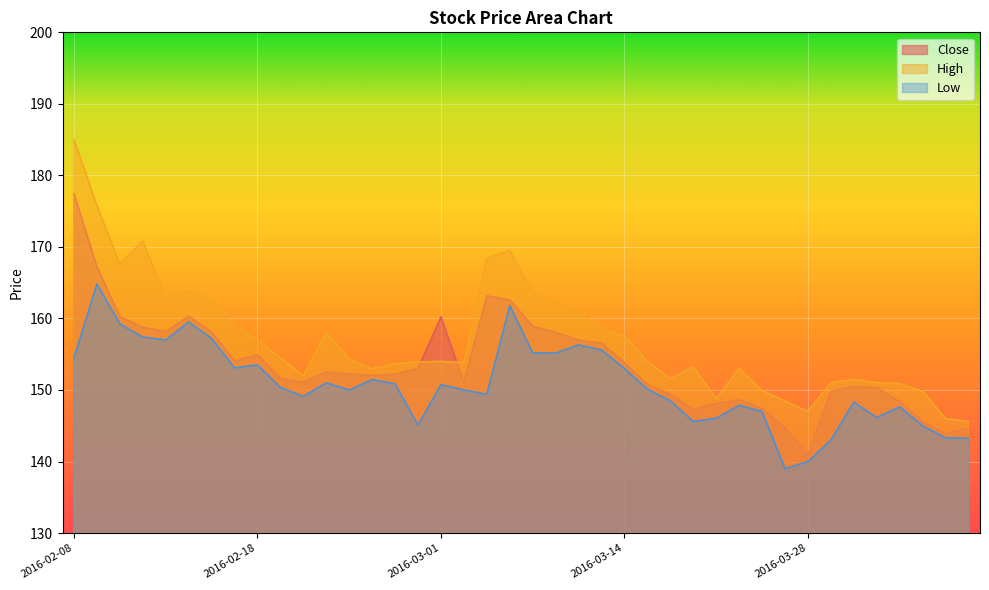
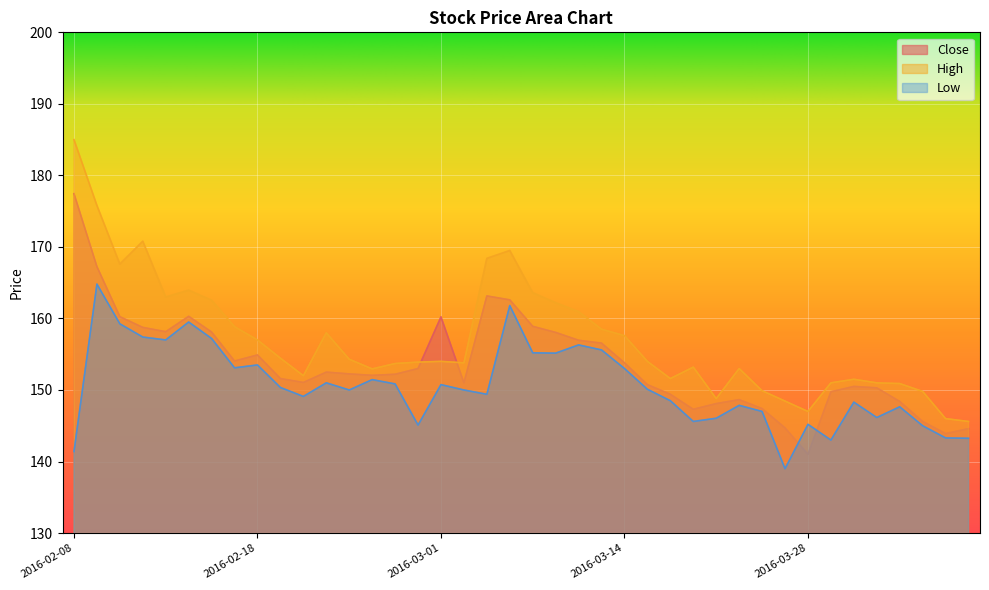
  {
    "Close": {
      "2016-02-08": 177,
      "2016-02-18": 155,
      "2016-03-01": 160,
      "2016-03-14": 154,
      "2016-03-28": 141
    },
    "High": {
      "2016-02-08": 185,
      "2016-02-18": 157,
      "2016-03-01": 154,
      "2016-03-14": 158,
      "2016-03-28": 147
    },
    "Low": {
-     "2016-02-08": 155,
+     "2016-02-08": 141,
      "2016-02-18": 154,
      "2016-03-01": 151,
      "2016-03-14": 153,
-     "2016-03-28": 140
+     "2016-03-28": 145
    }
  }
